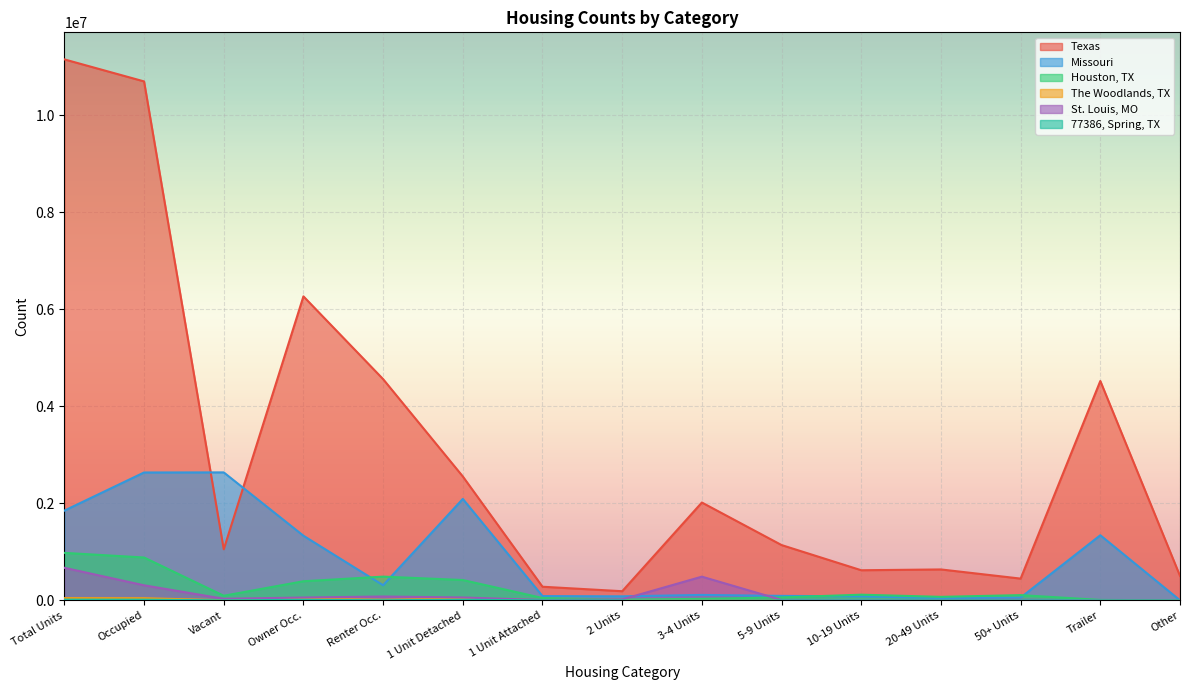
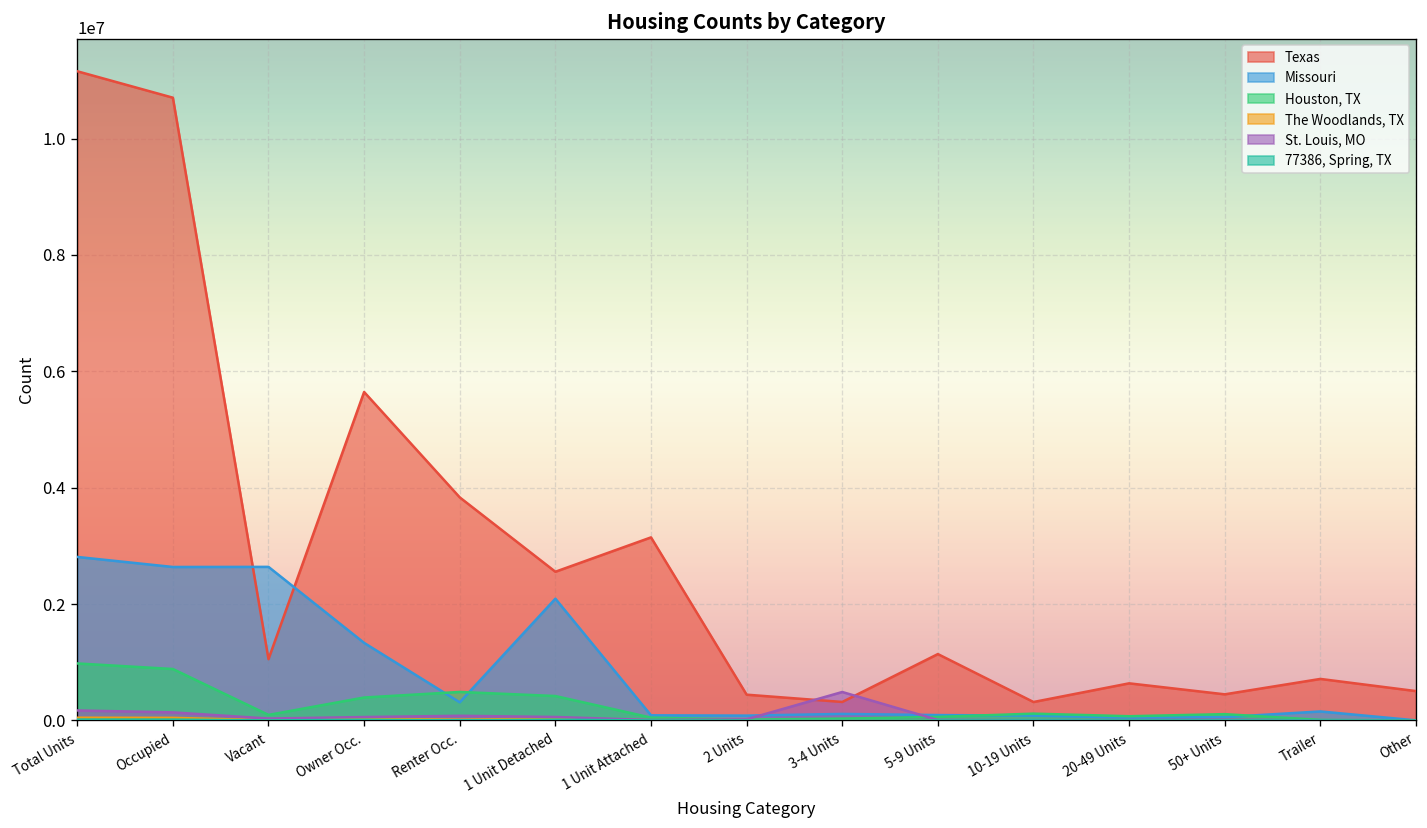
  {
    "Texas": {
      "Total Units": 11200000,
      "Occupied": 10700000,
      "Vacant": 1100000,
-     "Owner Occ.": 6300000,
-     "Renter Occ.": 4600000,
+     "Owner Occ.": 5600000,
+     "Renter Occ.": 3800000,
      "1 Unit Detached": 2600000,
-     "1 Unit Attached": 300000,
-     "2 Units": 200000,
-     "3-4 Units": 2000000,
+     "1 Unit Attached": 3100000,
+     "2 Units": 400000,
+     "3-4 Units": 300000,
      "5-9 Units": 1100000,
-     "10-19 Units": 600000,
+     "10-19 Units": 300000,
      "20-49 Units": 600000,
      "50+ Units": 400000,
-     "Trailer": 4500000,
+     "Trailer": 700000,
      "Other": 500000
    },
    "Missouri": {
-     "Total Units": 1900000,
+     "Total Units": 2800000,
      "Occupied": 2600000,
      "Vacant": 2600000,
      "Owner Occ.": 1300000,
      "Renter Occ.": 300000,
      "1 Unit Detached": 2100000,
      "2 Units": 100000,
      "3-4 Units": 100000,
-     "Trailer": 1300000
+     "Trailer": 200000
    },
    "St. Louis, MO": {
-     "Total Units": 700000,
-     "Occupied": 300000,
+     "Total Units": 200000,
+     "Occupied": 100000,
      "Renter Occ.": 100000,
      "3-4 Units": 500000
    }
  }
